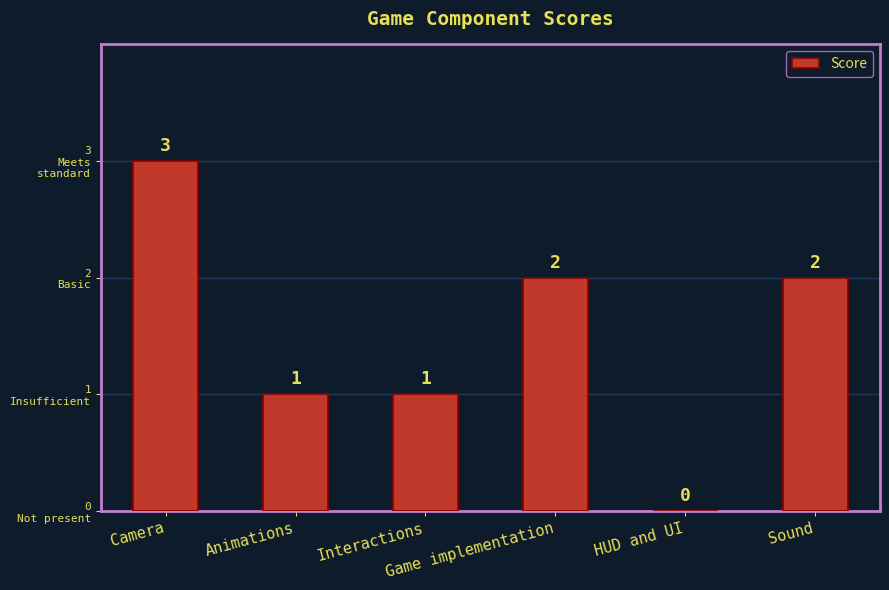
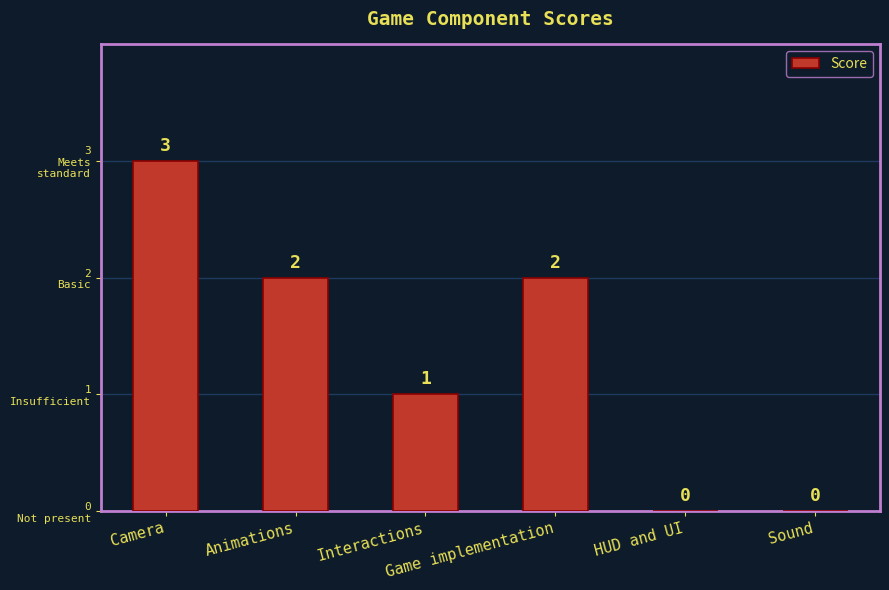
  {
    "Camera": 3,
-   "Animations": 1,
+   "Animations": 2,
    "Interactions": 1,
    "Game implementation": 2,
    "HUD and UI": 0,
-   "Sound": 2
+   "Sound": 0
  }
